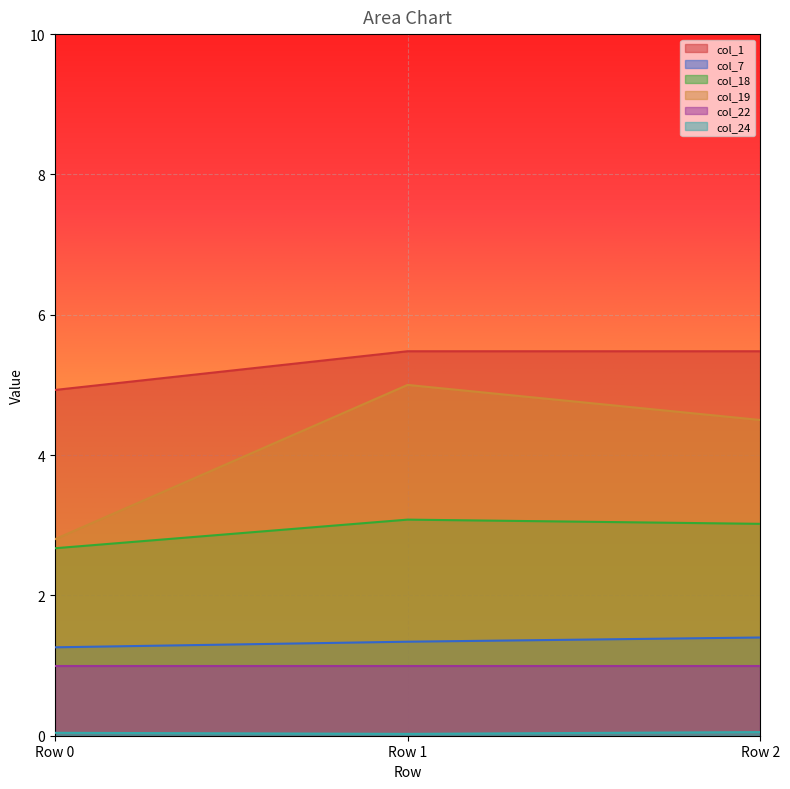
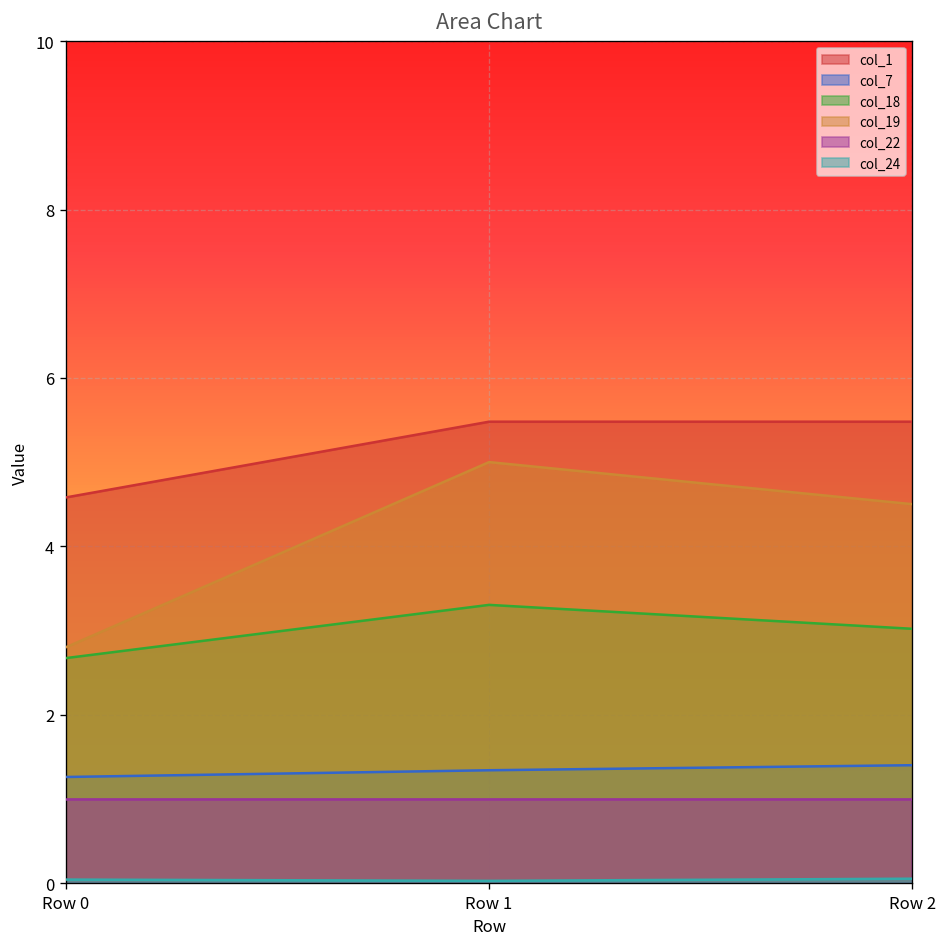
  {
    "col_1": {
-     "Row 0": 4.9,
+     "Row 0": 4.6,
      "Row 1": 5.5,
      "Row 2": 5.5
    },
    "col_18": {
      "Row 0": 2.7,
-     "Row 1": 3.1,
+     "Row 1": 3.3,
      "Row 2": 3.0
    },
    "col_19": {
      "Row 0": 2.8,
      "Row 1": 5.0,
      "Row 2": 4.5
    },
    "col_22": {
      "Row 0": 1.0,
      "Row 1": 1.0,
      "Row 2": 1.0
    }
  }
